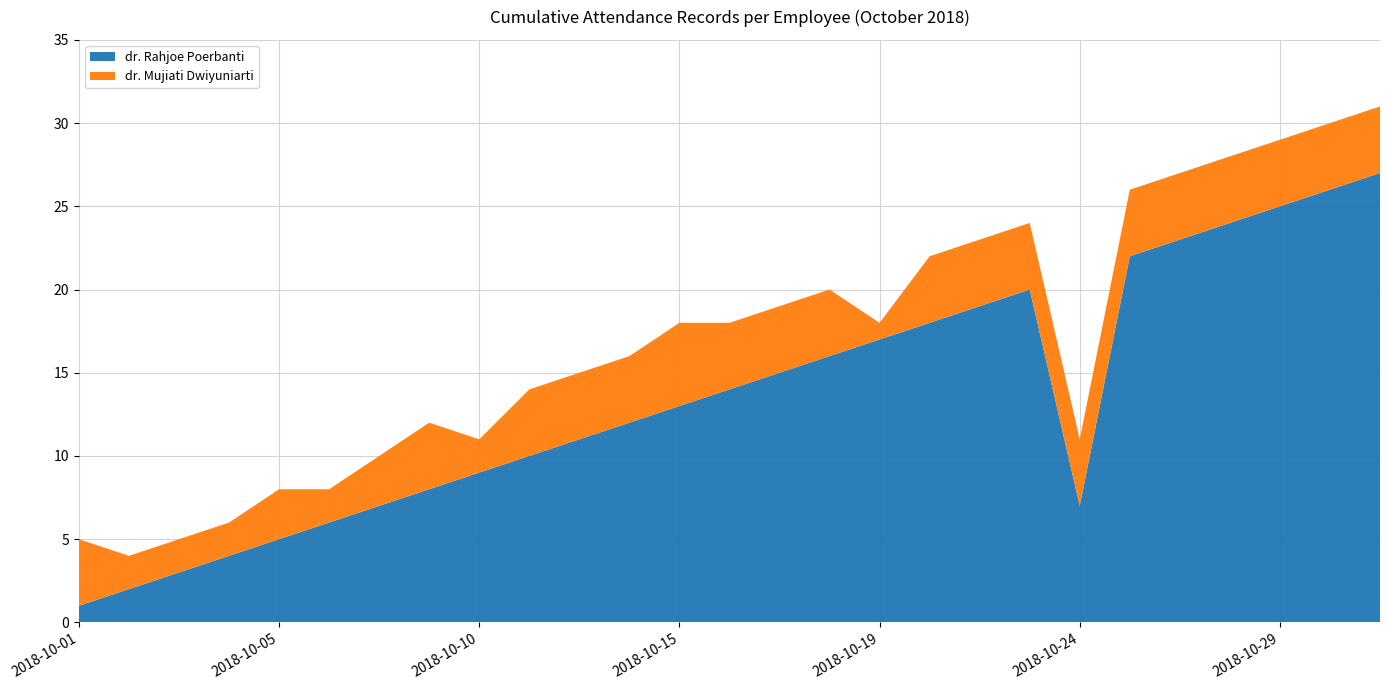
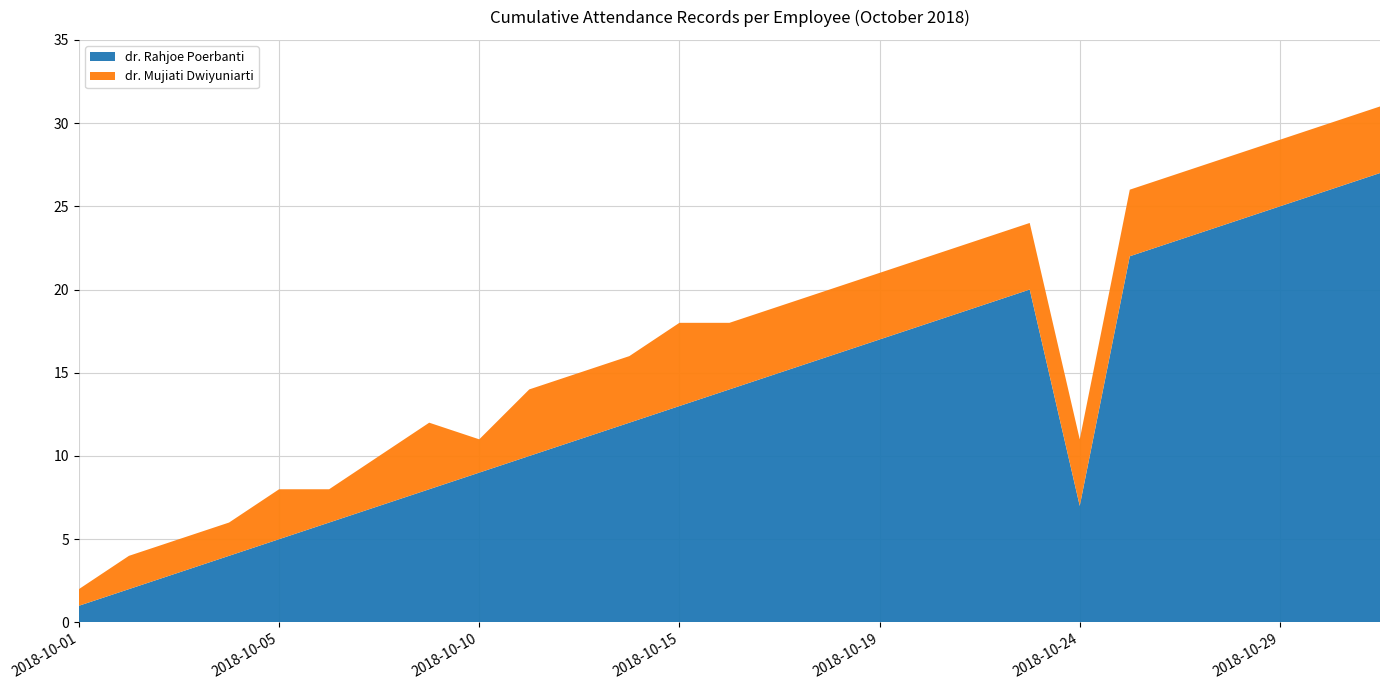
  {
    "dr. Rahjoe Poerbanti": {
      "2018-10-01": 1,
      "2018-10-05": 5,
      "2018-10-10": 9,
      "2018-10-15": 13,
      "2018-10-19": 17,
      "2018-10-24": 7,
      "2018-10-29": 25
    },
    "dr. Mujiati Dwiyuniarti": {
-     "2018-10-01": 4,
+     "2018-10-01": 1,
      "2018-10-05": 3,
      "2018-10-10": 2,
      "2018-10-15": 5,
-     "2018-10-19": 1,
+     "2018-10-19": 4,
      "2018-10-24": 4,
      "2018-10-29": 4
    }
  }
